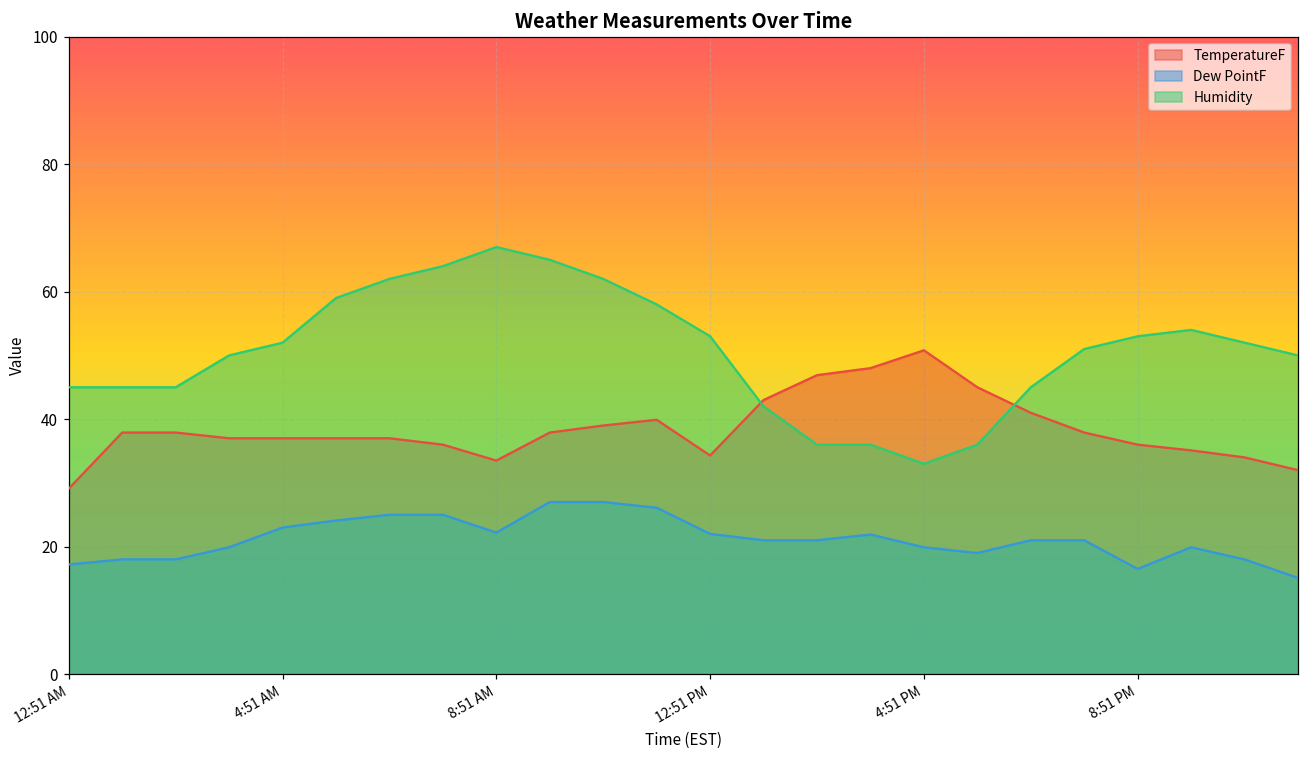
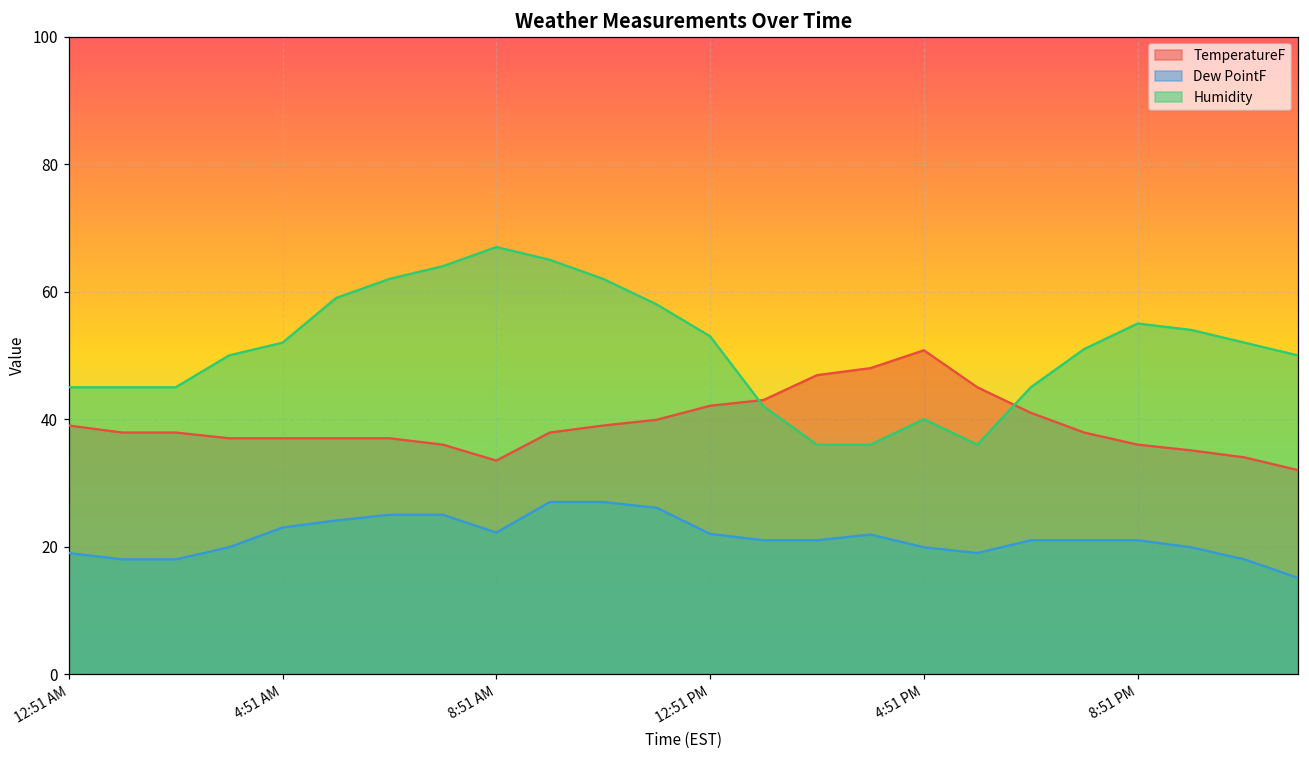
  {
    "TemperatureF": {
-     "12:51 AM": 29,
+     "12:51 AM": 39,
      "4:51 AM": 37,
      "8:51 AM": 34,
-     "12:51 PM": 34,
+     "12:51 PM": 42,
      "4:51 PM": 51,
      "8:51 PM": 36
    },
    "Dew PointF": {
-     "12:51 AM": 17,
+     "12:51 AM": 19,
      "4:51 AM": 23,
      "8:51 AM": 22,
      "12:51 PM": 22,
      "4:51 PM": 20,
-     "8:51 PM": 17
+     "8:51 PM": 21
    },
    "Humidity": {
      "12:51 AM": 45,
      "4:51 AM": 52,
      "8:51 AM": 67,
      "12:51 PM": 53,
-     "4:51 PM": 33,
-     "8:51 PM": 53
+     "4:51 PM": 40,
+     "8:51 PM": 55
    }
  }
